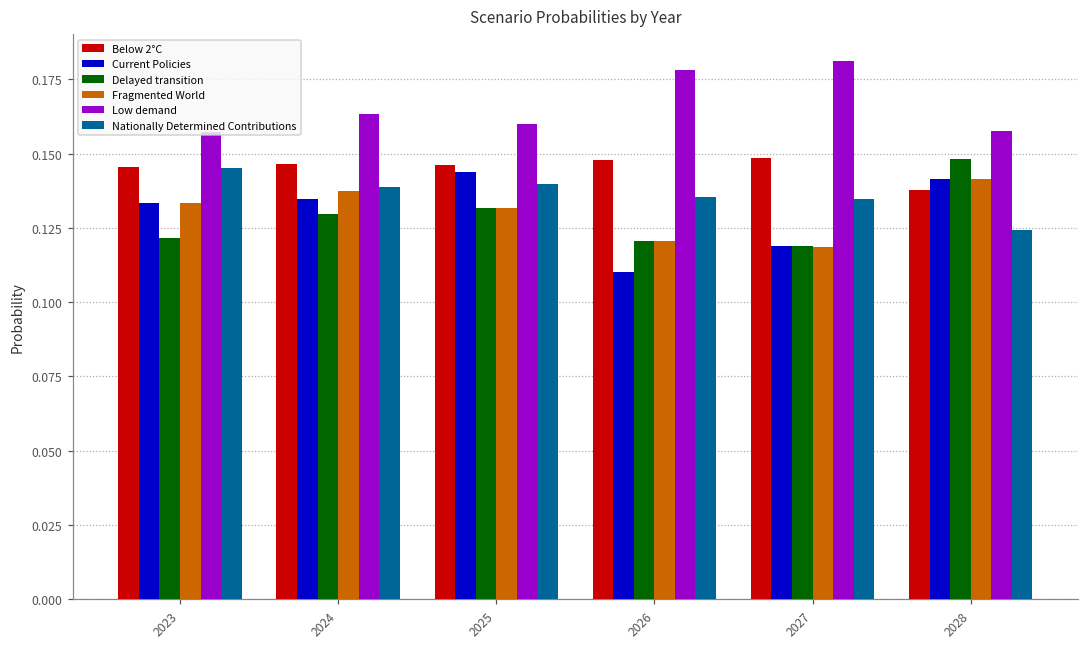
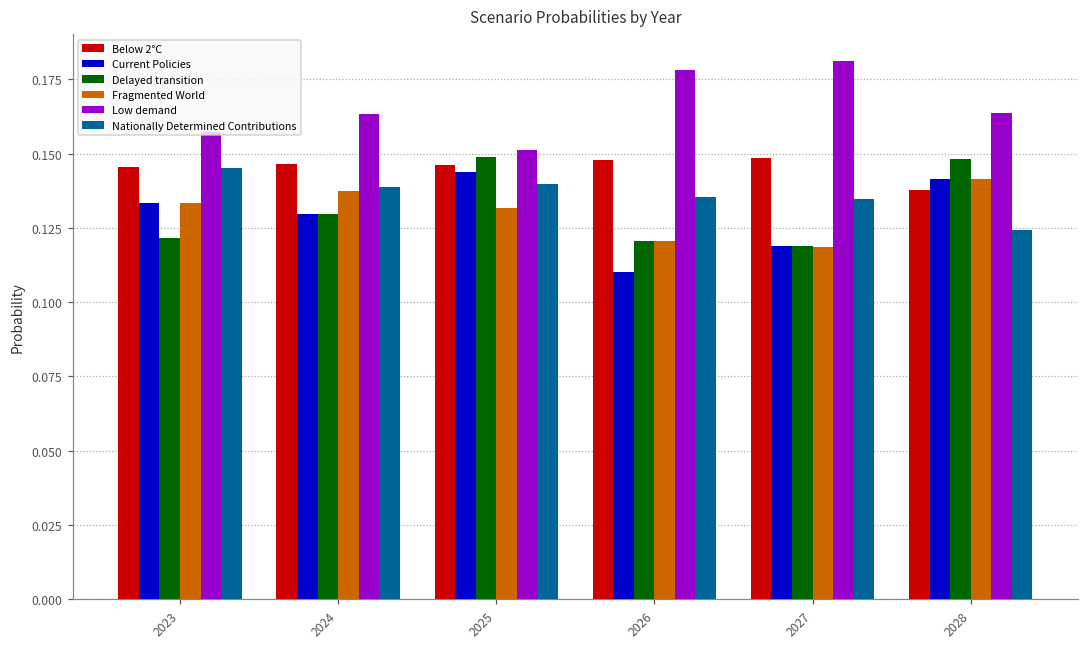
  {
    "Below 2°C": {
      "2023": 0.145,
      "2024": 0.146,
      "2025": 0.146,
      "2026": 0.148,
      "2027": 0.149,
      "2028": 0.138
    },
    "Current Policies": {
      "2023": 0.134,
-     "2024": 0.135,
+     "2024": 0.130,
      "2025": 0.144,
      "2026": 0.110,
      "2027": 0.119,
      "2028": 0.141
    },
    "Delayed transition": {
      "2023": 0.122,
      "2024": 0.130,
-     "2025": 0.132,
+     "2025": 0.149,
      "2026": 0.121,
      "2027": 0.119,
      "2028": 0.148
    },
    "Fragmented World": {
      "2023": 0.134,
      "2024": 0.137,
      "2025": 0.132,
      "2026": 0.121,
      "2027": 0.119,
      "2028": 0.141
    },
    "Low demand": {
      "2024": 0.163,
-     "2025": 0.160,
+     "2025": 0.151,
      "2026": 0.178,
      "2027": 0.181,
-     "2028": 0.158
+     "2028": 0.164
    },
    "Nationally Determined Contributions": {
      "2023": 0.145,
      "2024": 0.139,
      "2025": 0.140,
      "2026": 0.135,
      "2027": 0.135,
      "2028": 0.124
    }
  }
